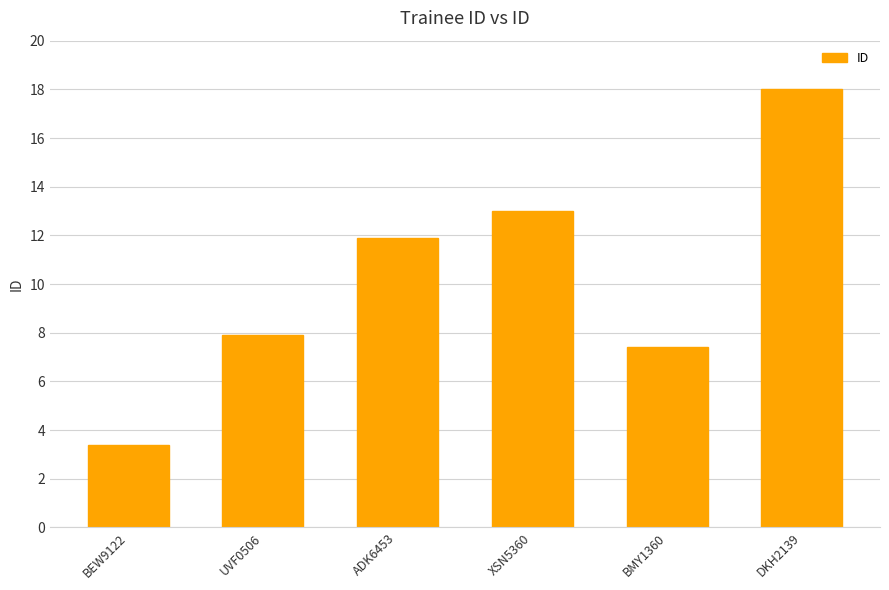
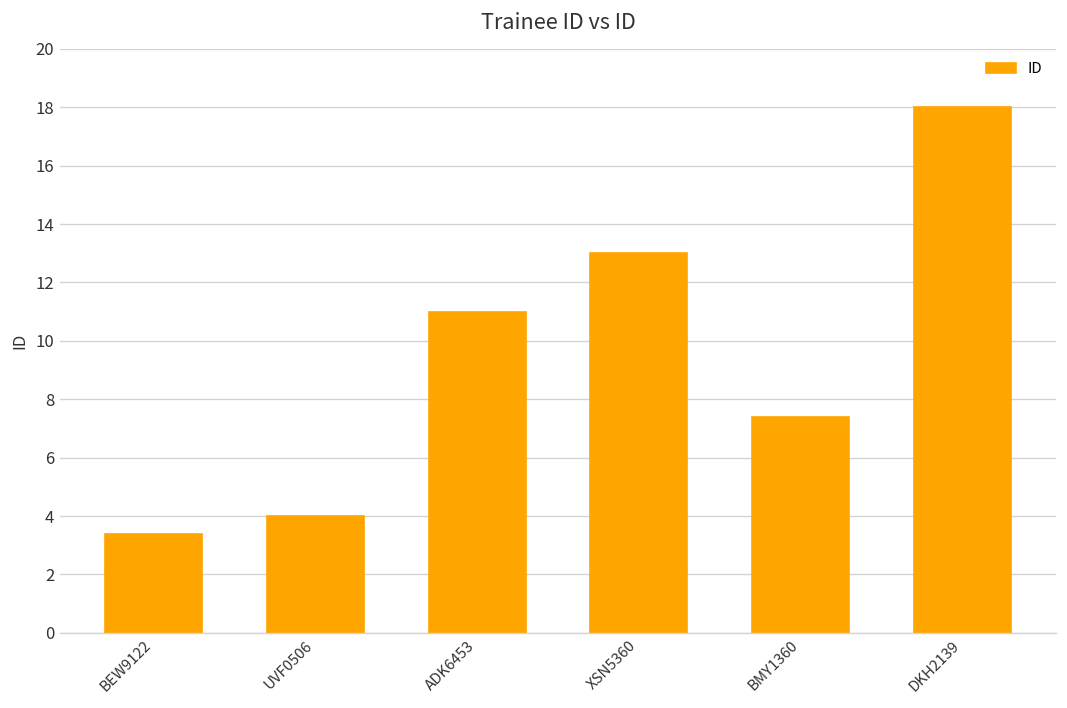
  {
    "BEW9122": 3.4,
-   "UVF0506": 7.9,
-   "ADK6453": 11.9,
+   "UVF0506": 4.0,
+   "ADK6453": 11.0,
    "XSN5360": 13.0,
    "BMY1360": 7.4,
    "DKH2139": 18.0
  }
